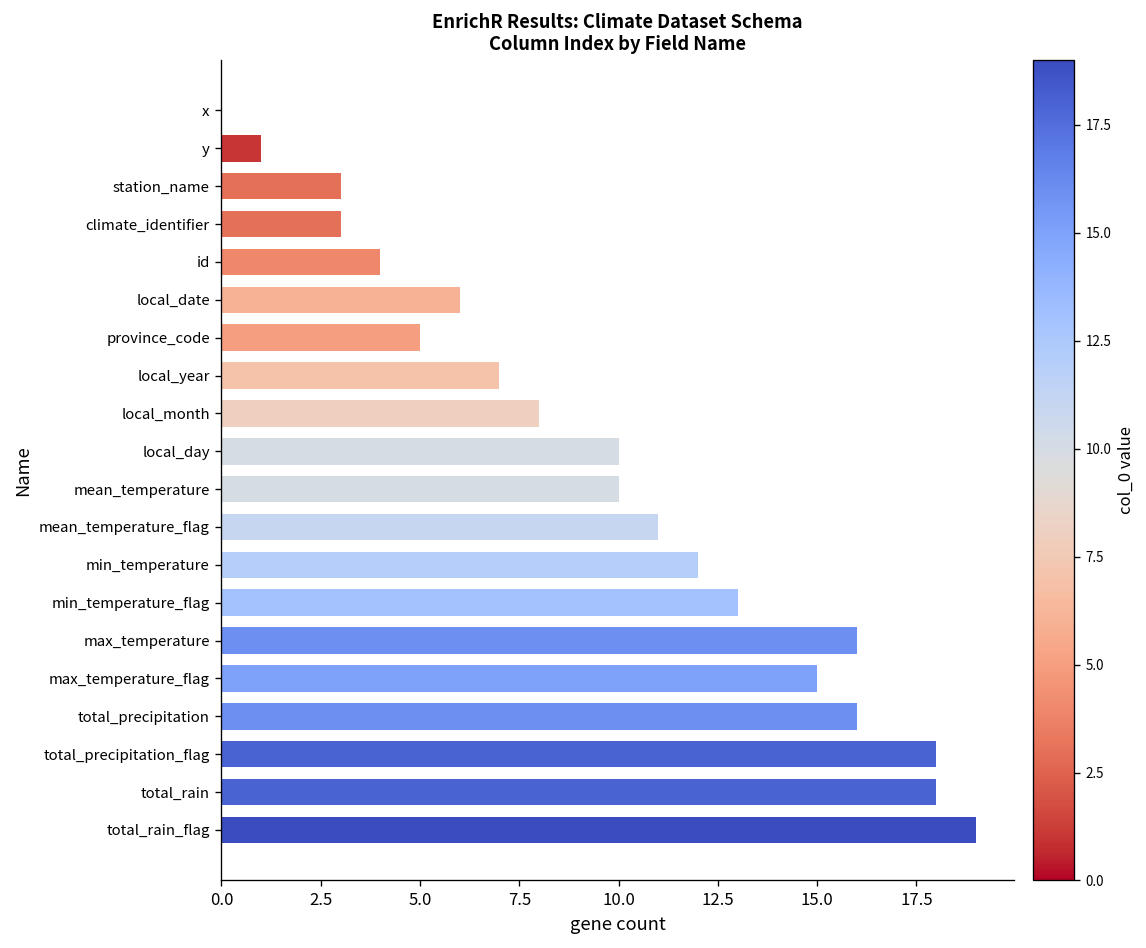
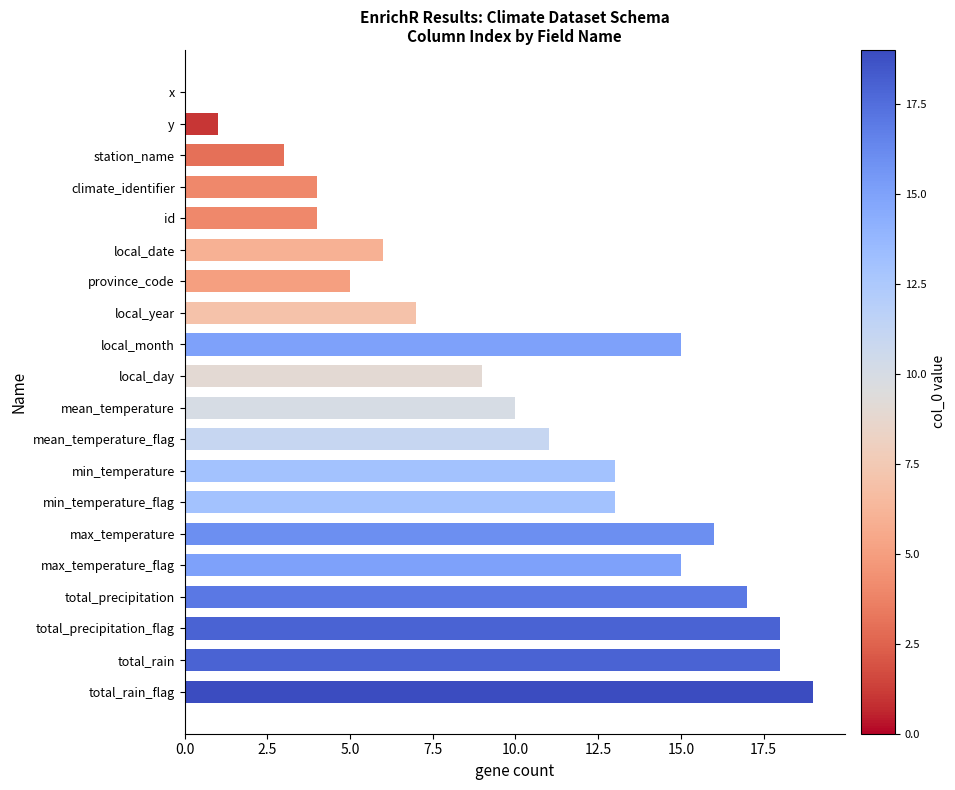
  {
    "x": 0,
    "y": 1,
    "station_name": 3,
-   "climate_identifier": 3,
+   "climate_identifier": 4,
    "id": 4,
    "local_date": 6,
    "province_code": 5,
    "local_year": 7,
-   "local_month": 8,
-   "local_day": 10,
+   "local_month": 15,
+   "local_day": 9,
    "mean_temperature": 10,
    "mean_temperature_flag": 11,
-   "min_temperature": 12,
+   "min_temperature": 13,
    "min_temperature_flag": 13,
    "max_temperature": 16,
    "max_temperature_flag": 15,
-   "total_precipitation": 16,
+   "total_precipitation": 17,
    "total_precipitation_flag": 18,
    "total_rain": 18,
    "total_rain_flag": 19
  }
